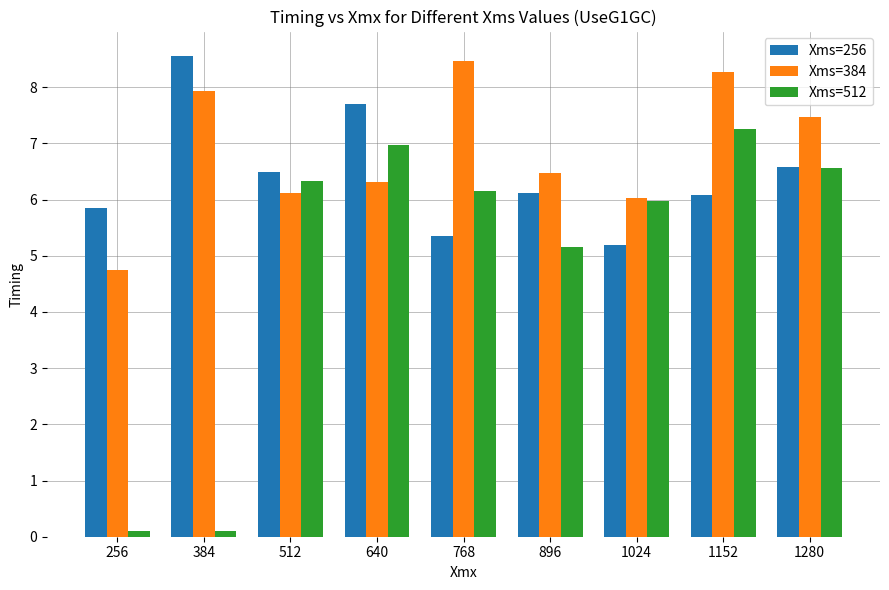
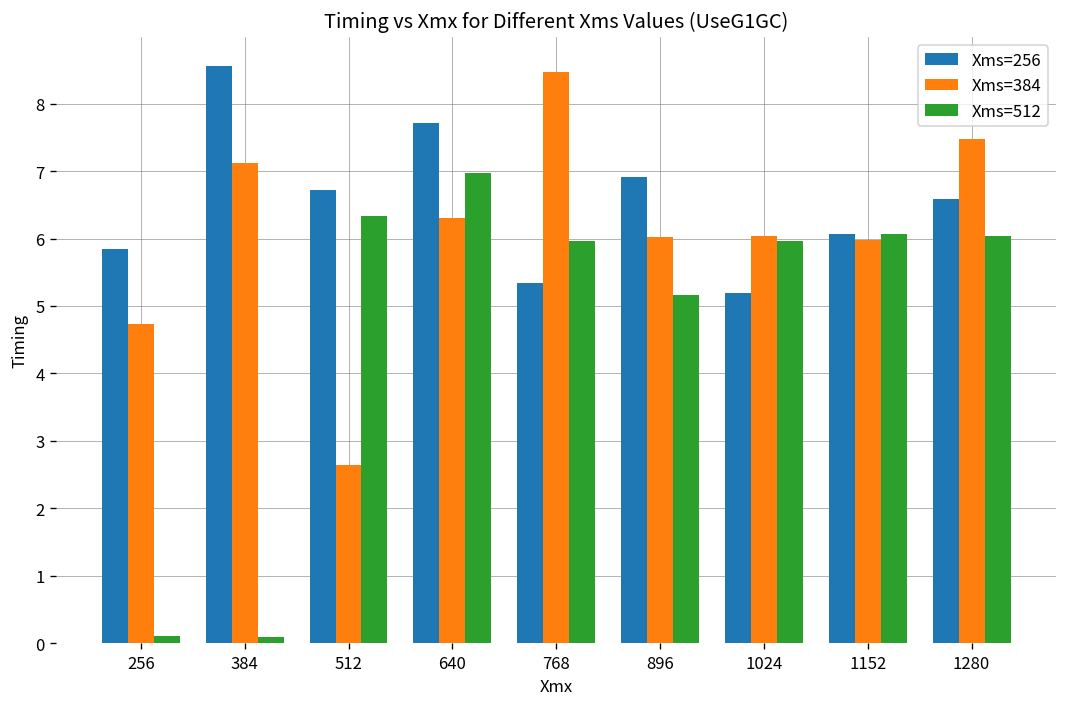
  {
    "Xms=256": {
      "256": 5.8,
      "384": 8.6,
-     "512": 6.5,
+     "512": 6.7,
      "640": 7.7,
      "768": 5.3,
-     "896": 6.1,
+     "896": 6.9,
      "1024": 5.2,
      "1152": 6.1,
      "1280": 6.6
    },
    "Xms=384": {
      "256": 4.7,
-     "384": 7.9,
-     "512": 6.1,
+     "384": 7.1,
+     "512": 2.6,
      "640": 6.3,
      "768": 8.5,
-     "896": 6.5,
+     "896": 6.0,
      "1024": 6.0,
-     "1152": 8.3,
+     "1152": 6.0,
      "1280": 7.5
    },
    "Xms=512": {
      "256": 0.1,
      "384": 0.1,
      "512": 6.3,
      "640": 7.0,
-     "768": 6.2,
+     "768": 6.0,
      "896": 5.2,
      "1024": 6.0,
-     "1152": 7.3,
-     "1280": 6.6
+     "1152": 6.1,
+     "1280": 6.0
    }
  }
